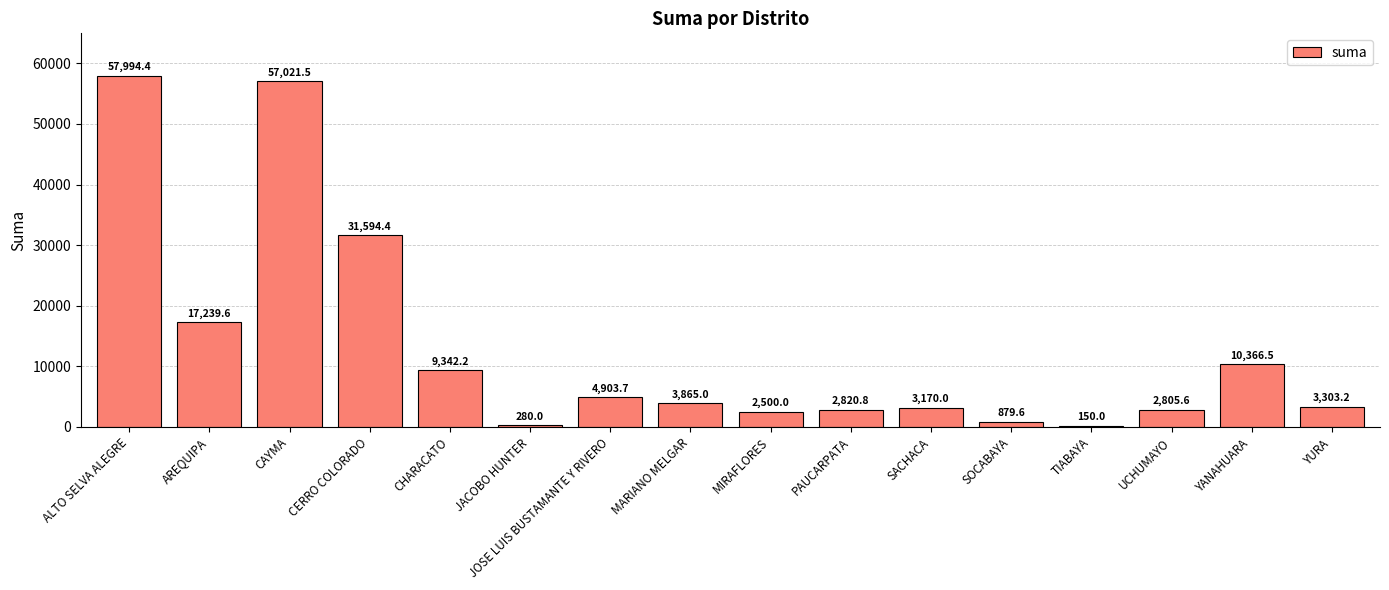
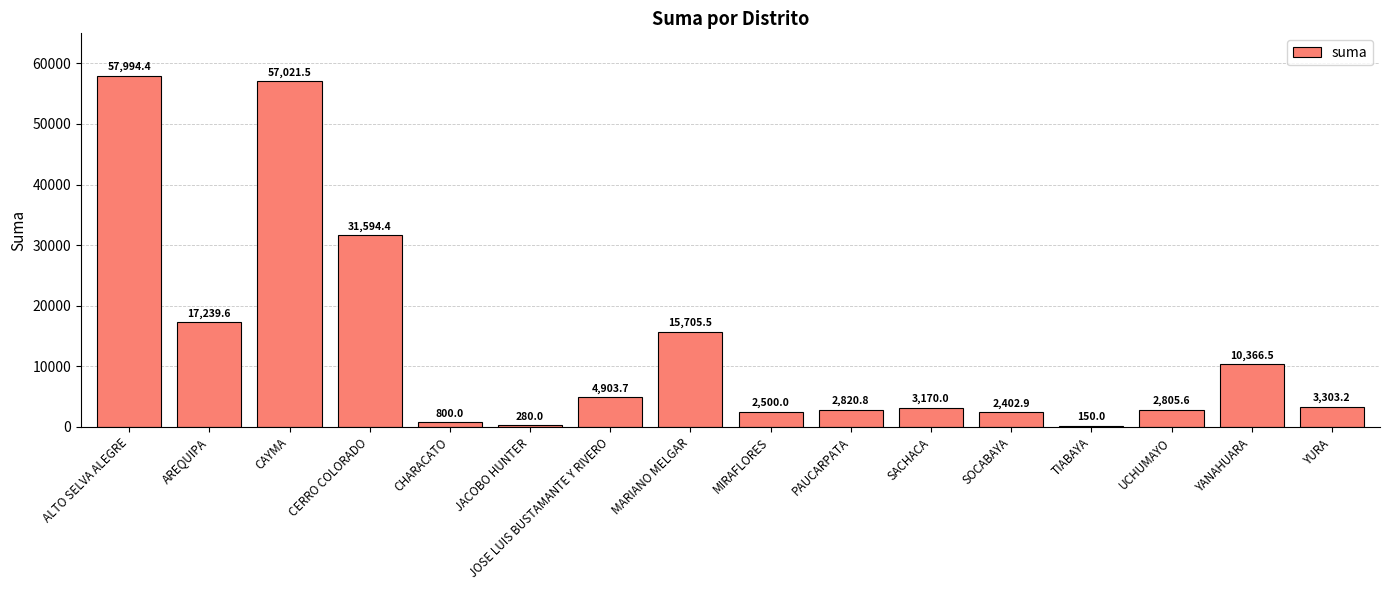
  {
    "ALTO SELVA ALEGRE": "57,994.4",
    "AREQUIPA": "17,239.6",
    "CAYMA": "57,021.5",
    "CERRO COLORADO": "31,594.4",
-   "CHARACATO": "9,342.2",
+   "CHARACATO": "800.0",
    "JACOBO HUNTER": "280.0",
    "JOSE LUIS BUSTAMANTE Y RIVERO": "4,903.7",
-   "MARIANO MELGAR": "3,865.0",
+   "MARIANO MELGAR": "15,705.5",
    "MIRAFLORES": "2,500.0",
    "PAUCARPATA": "2,820.8",
    "SACHACA": "3,170.0",
-   "SOCABAYA": "879.6",
+   "SOCABAYA": "2,402.9",
    "TIABAYA": "150.0",
    "UCHUMAYO": "2,805.6",
    "YANAHUARA": "10,366.5",
    "YURA": "3,303.2"
  }
